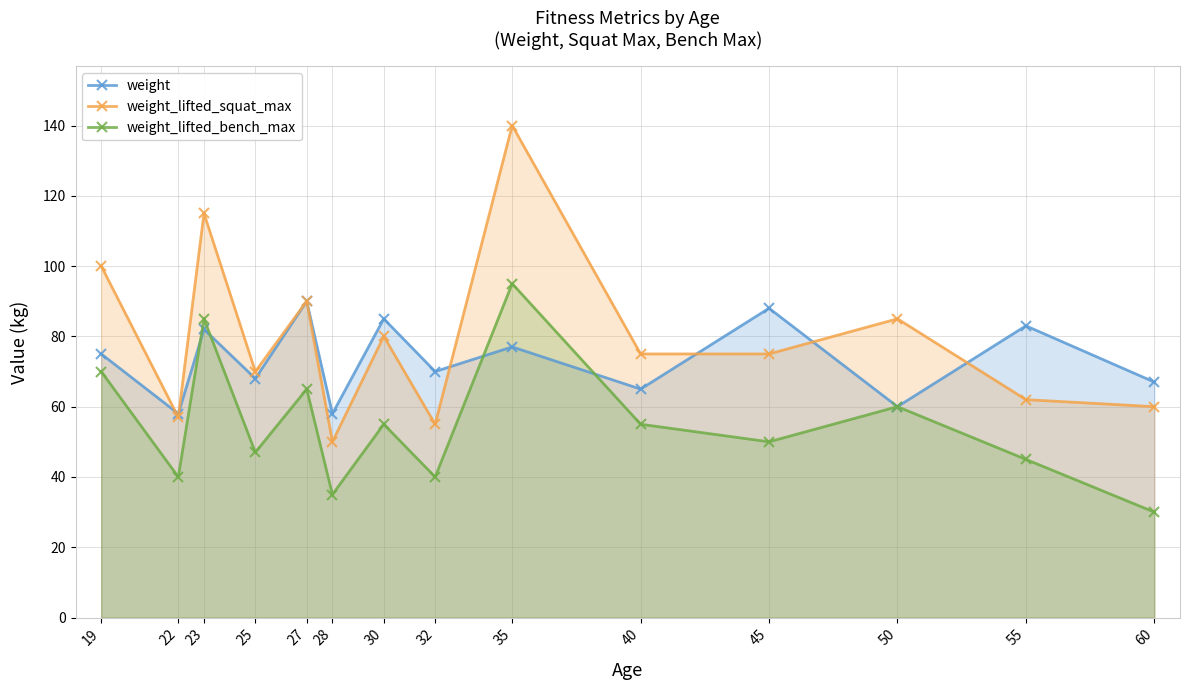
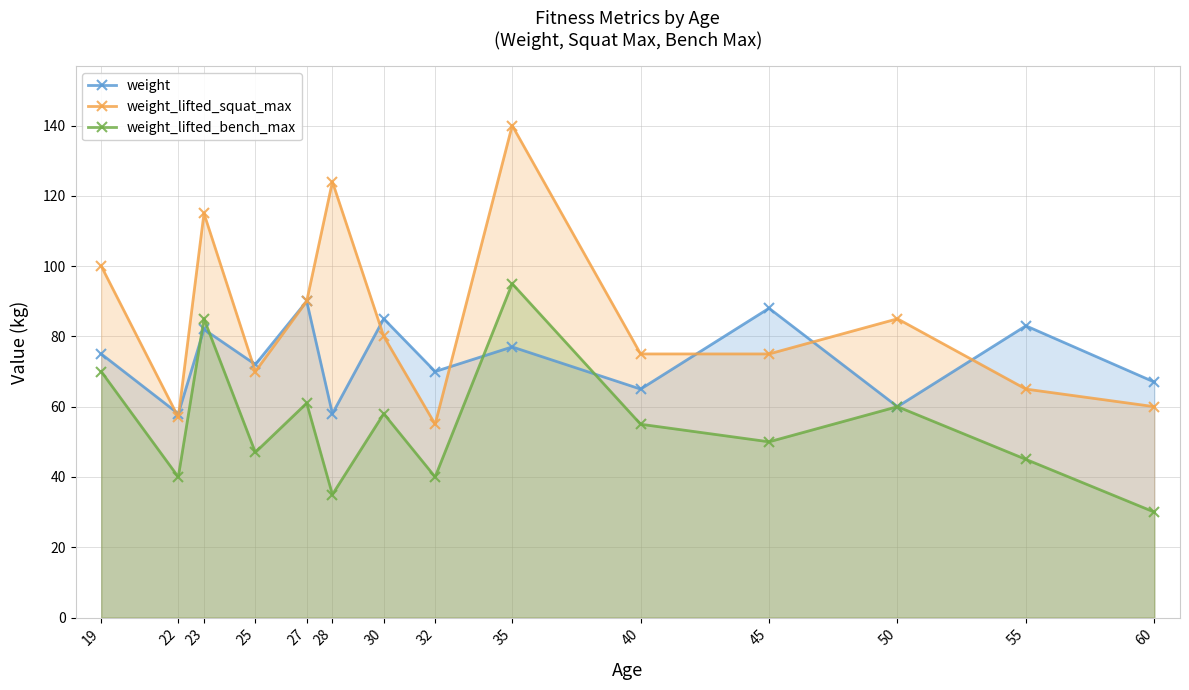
  {
    "weight": {
      "19": 75,
      "22": 58,
      "23": 82,
-     "25": 68,
+     "25": 72,
      "28": 58,
      "30": 85,
      "32": 70,
      "35": 77,
      "40": 65,
      "45": 88,
      "55": 83,
      "60": 67
    },
    "weight_lifted_squat_max": {
      "19": 100,
      "22": 57,
      "23": 115,
      "25": 70,
-     "28": 50,
+     "28": 124,
      "30": 80,
      "32": 55,
      "35": 140,
      "40": 75,
      "45": 75,
      "50": 85,
-     "55": 62,
+     "55": 65,
      "60": 60
    },
    "weight_lifted_bench_max": {
      "19": 70,
      "22": 40,
      "23": 85,
      "25": 47,
-     "27": 65,
+     "27": 61,
      "28": 35,
-     "30": 55,
+     "30": 58,
      "32": 40,
      "35": 95,
      "40": 55,
      "45": 50,
      "55": 45,
      "60": 30
    }
  }
